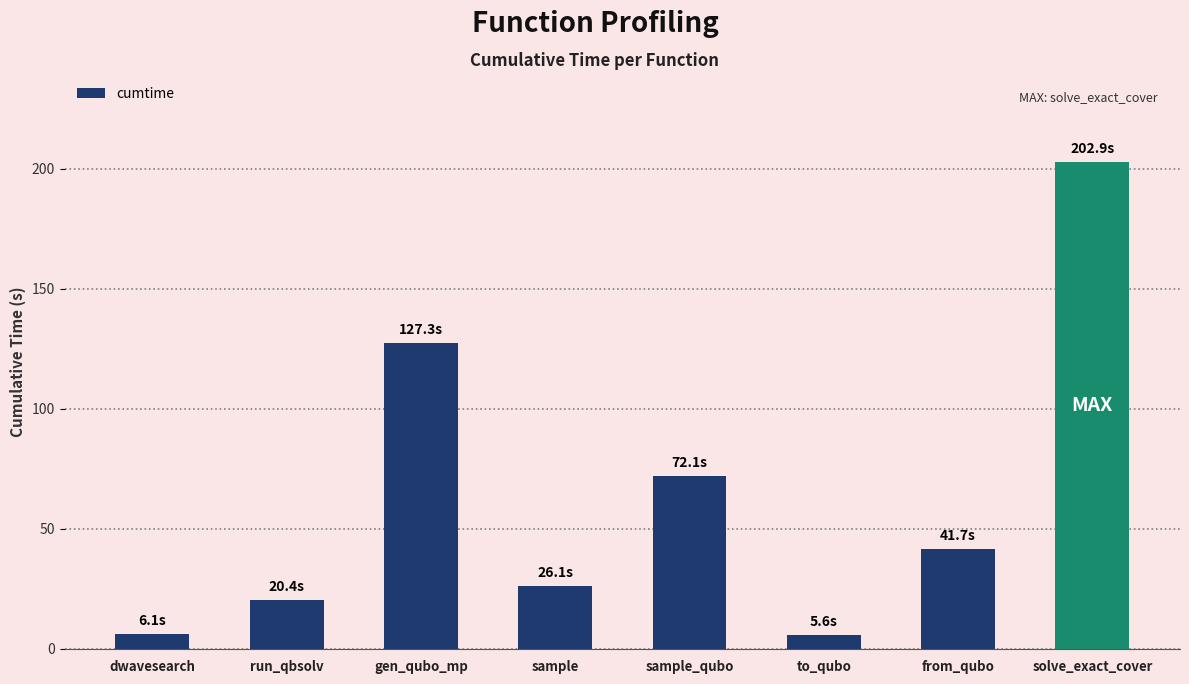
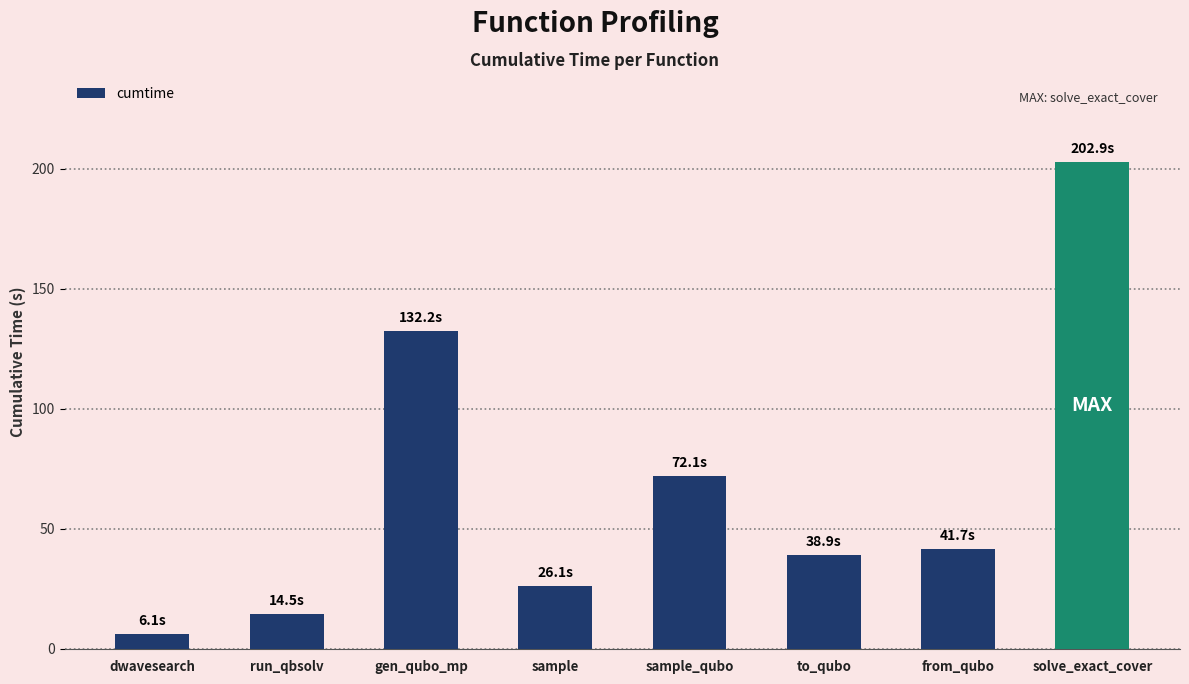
  {
    "dwavesearch": "6.1s",
-   "run_qbsolv": "20.4s",
-   "gen_qubo_mp": "127.3s",
+   "run_qbsolv": "14.5s",
+   "gen_qubo_mp": "132.2s",
    "sample": "26.1s",
    "sample_qubo": "72.1s",
-   "to_qubo": "5.6s",
+   "to_qubo": "38.9s",
    "from_qubo": "41.7s",
    "solve_exact_cover": "202.9s"
  }
